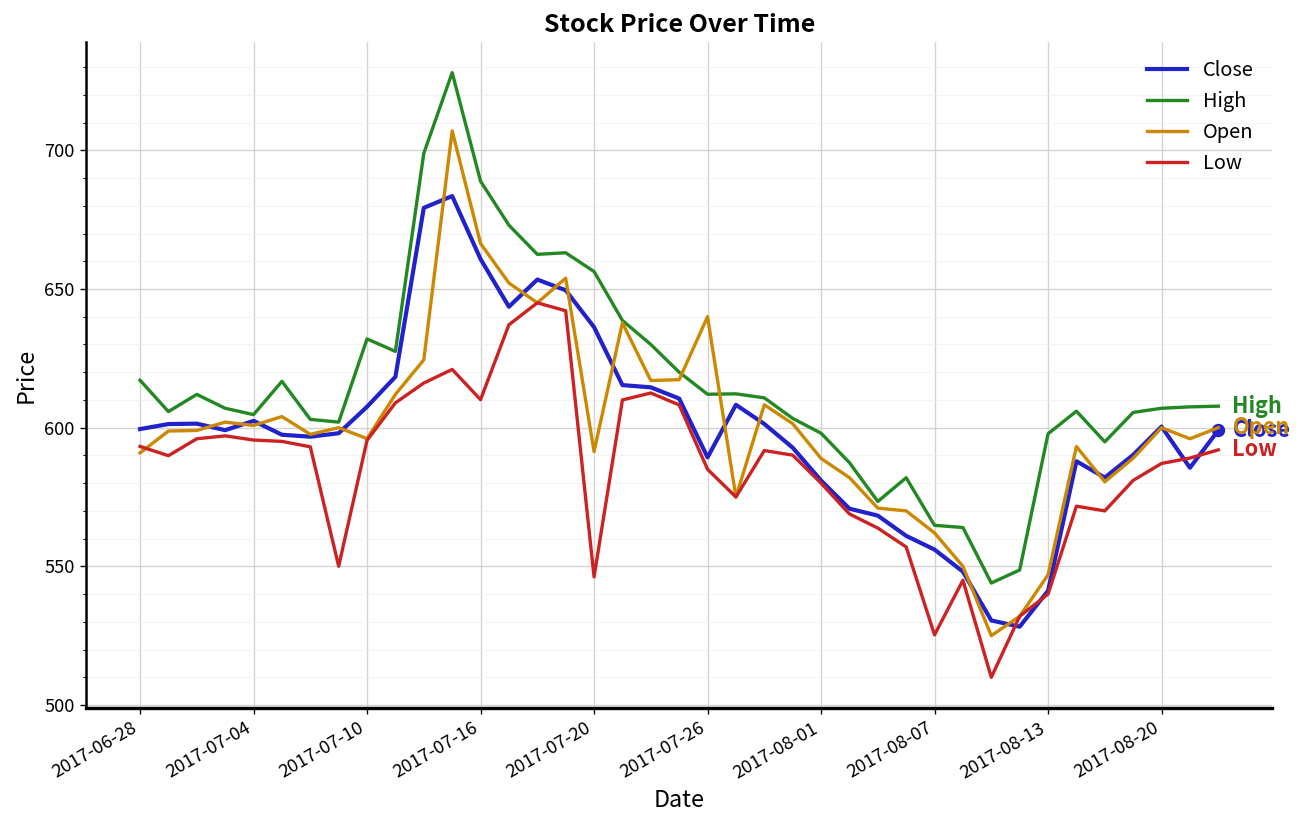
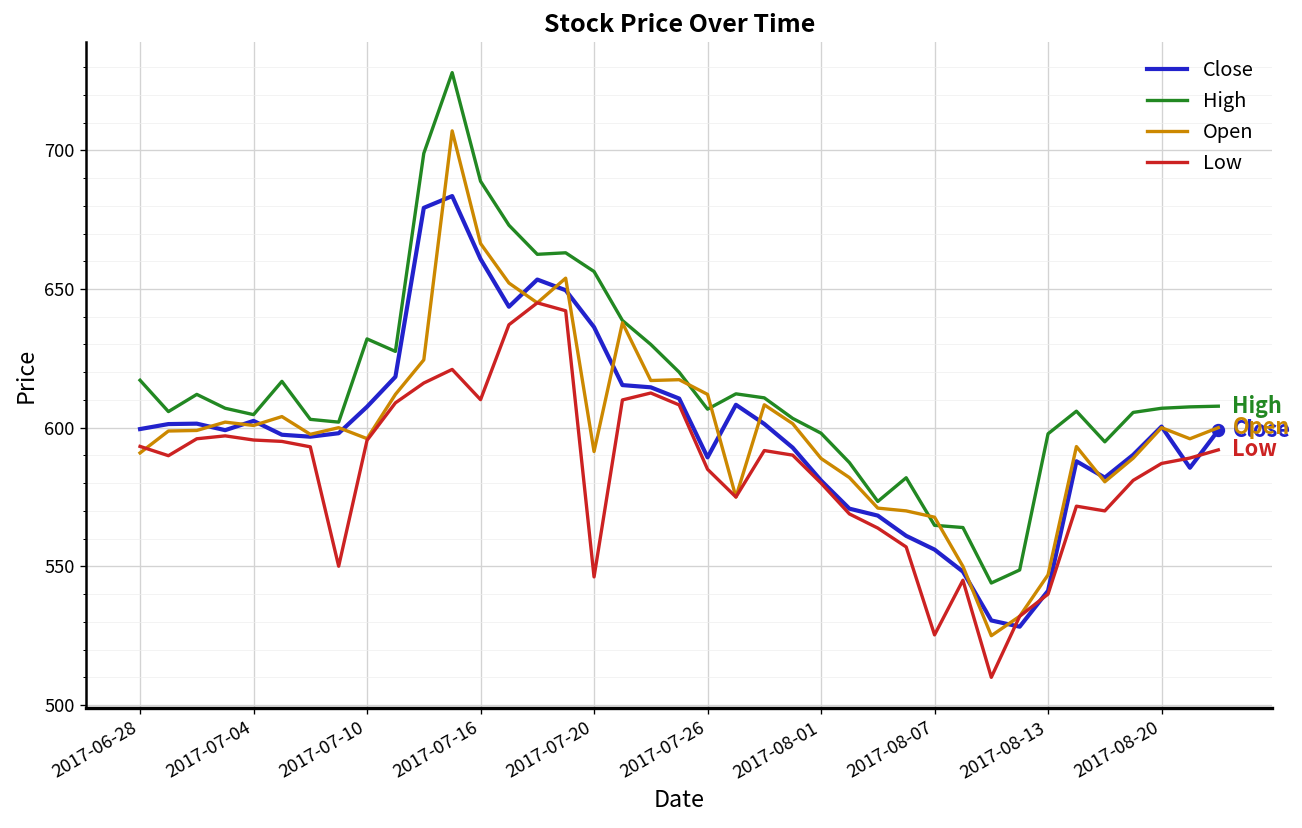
  {
    "High": {
      "2017-06-28": 617,
      "2017-07-04": 605,
      "2017-07-10": 632,
      "2017-07-16": 689,
      "2017-07-20": 656,
-     "2017-07-26": 612,
+     "2017-07-26": 607,
      "2017-08-01": 598,
      "2017-08-07": 565,
      "2017-08-13": 598,
      "2017-08-20": 607
    },
    "Open": {
      "2017-06-28": 591,
      "2017-07-04": 601,
      "2017-07-16": 666,
      "2017-07-20": 591,
-     "2017-07-26": 640,
+     "2017-07-26": 612,
      "2017-08-01": 589,
-     "2017-08-07": 562,
+     "2017-08-07": 568,
      "2017-08-13": 547
    },
    "Low": {
      "2017-06-28": 593,
      "2017-07-04": 596,
      "2017-07-16": 610,
      "2017-07-20": 546,
      "2017-07-26": 585,
      "2017-08-07": 525,
      "2017-08-13": 540,
      "2017-08-20": 587
    }
  }
